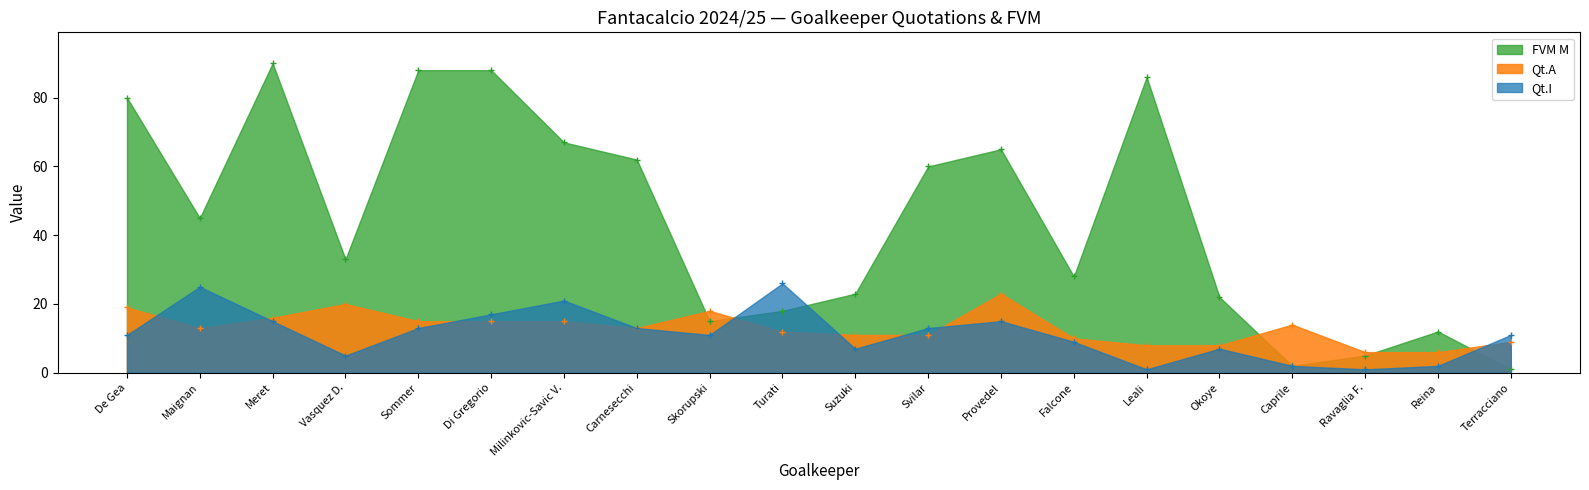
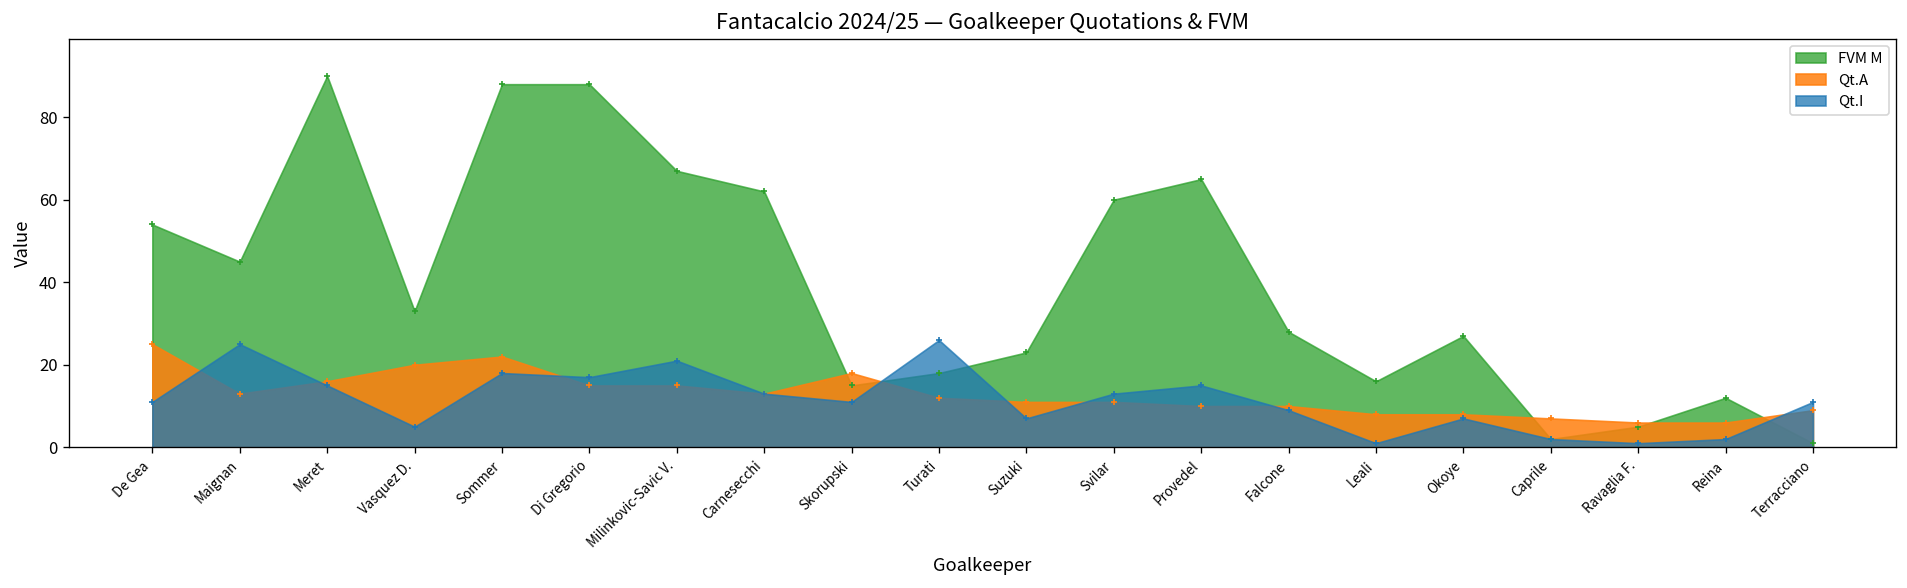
  {
    "FVM M": {
-     "De Gea": 80,
+     "De Gea": 54,
      "Maignan": 45,
      "Meret": 90,
      "Vasquez D.": 33,
      "Sommer": 88,
      "Di Gregorio": 88,
      "Milinkovic-Savic V.": 67,
      "Carnesecchi": 62,
      "Skorupski": 15,
      "Turati": 18,
      "Suzuki": 23,
      "Svilar": 60,
      "Provedel": 65,
      "Falcone": 28,
-     "Leali": 86,
-     "Okoye": 22,
+     "Leali": 16,
+     "Okoye": 27,
      "Ravaglia F.": 5,
      "Reina": 12,
      "Terracciano": 1
    },
    "Qt.A": {
-     "De Gea": 19,
+     "De Gea": 25,
      "Maignan": 13,
      "Meret": 16,
      "Vasquez D.": 20,
-     "Sommer": 15,
+     "Sommer": 22,
      "Di Gregorio": 15,
      "Milinkovic-Savic V.": 15,
      "Skorupski": 18,
      "Turati": 12,
      "Suzuki": 11,
      "Svilar": 11,
-     "Provedel": 23,
+     "Provedel": 10,
      "Falcone": 10,
      "Leali": 8,
      "Okoye": 8,
-     "Caprile": 14,
+     "Caprile": 7,
      "Ravaglia F.": 6,
      "Reina": 6,
      "Terracciano": 9
    },
    "Qt.I": {
      "De Gea": 11,
      "Maignan": 25,
      "Meret": 15,
      "Vasquez D.": 5,
-     "Sommer": 13,
+     "Sommer": 18,
      "Di Gregorio": 17,
      "Milinkovic-Savic V.": 21,
      "Skorupski": 11,
      "Turati": 26,
      "Suzuki": 7,
      "Svilar": 13,
      "Provedel": 15,
      "Falcone": 9,
      "Leali": 1,
      "Okoye": 7,
      "Ravaglia F.": 1,
      "Reina": 2,
      "Terracciano": 11
    }
  }
